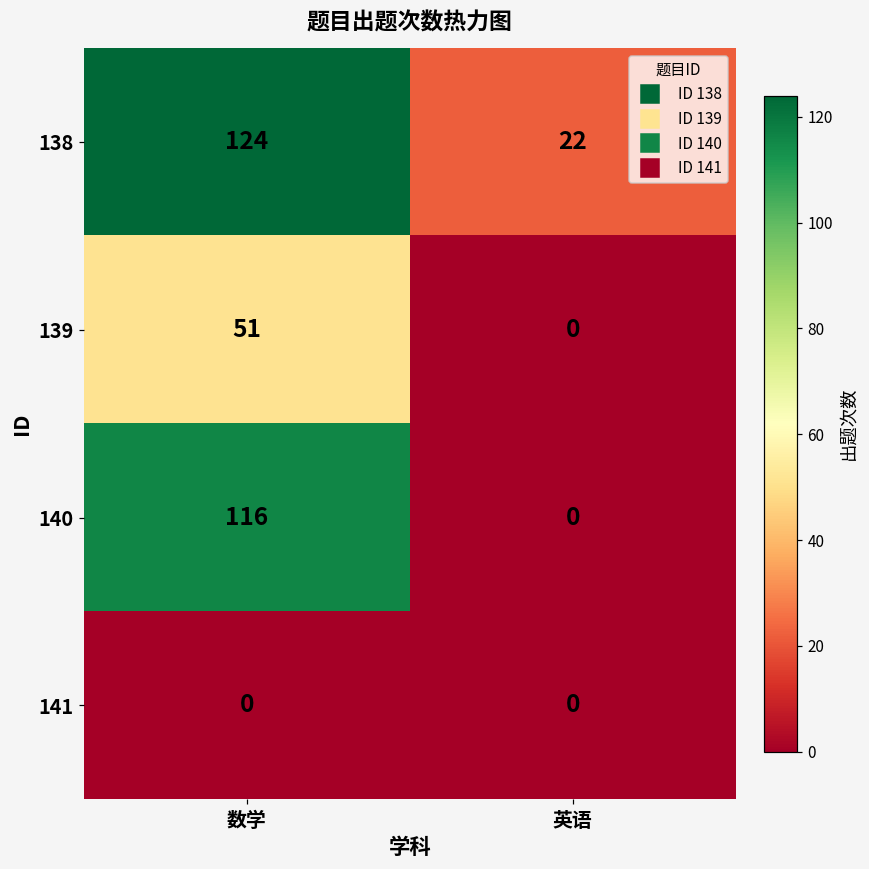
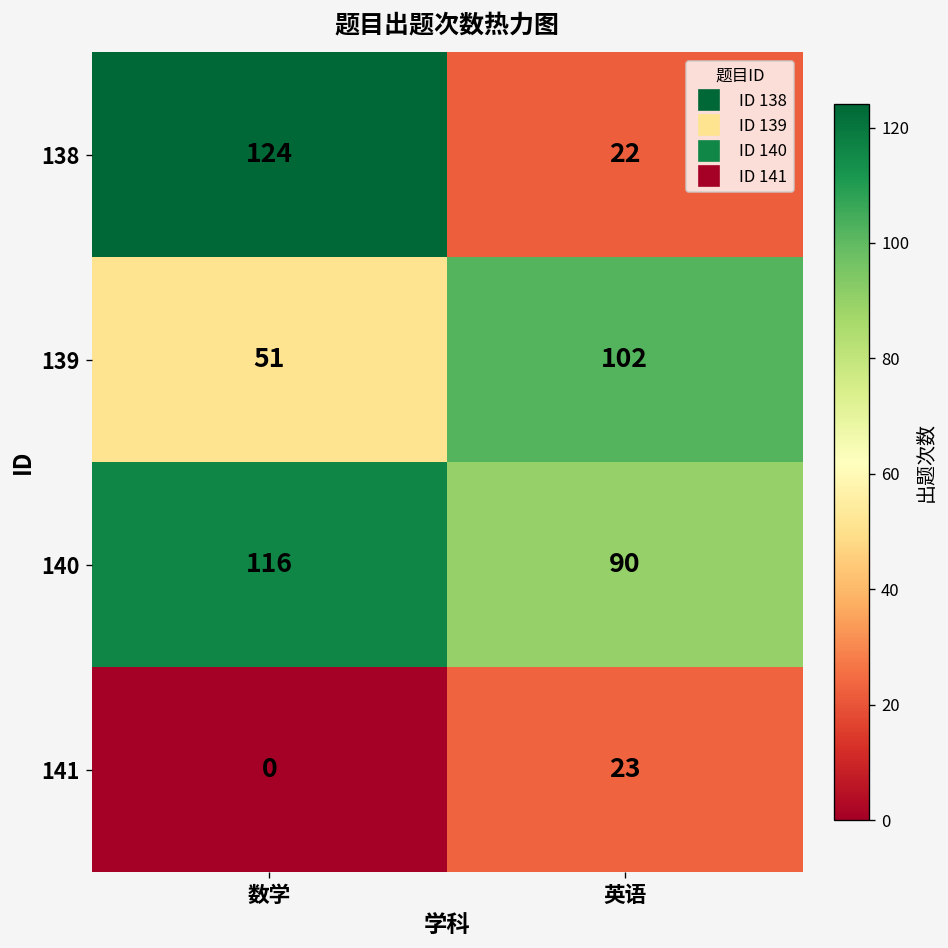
  {
    "138": {
      "数学": 124,
      "英语": 22
    },
    "139": {
      "数学": 51,
-     "英语": 0
+     "英语": 102
    },
    "140": {
      "数学": 116,
-     "英语": 0
+     "英语": 90
    },
    "141": {
      "数学": 0,
-     "英语": 0
+     "英语": 23
    }
  }
